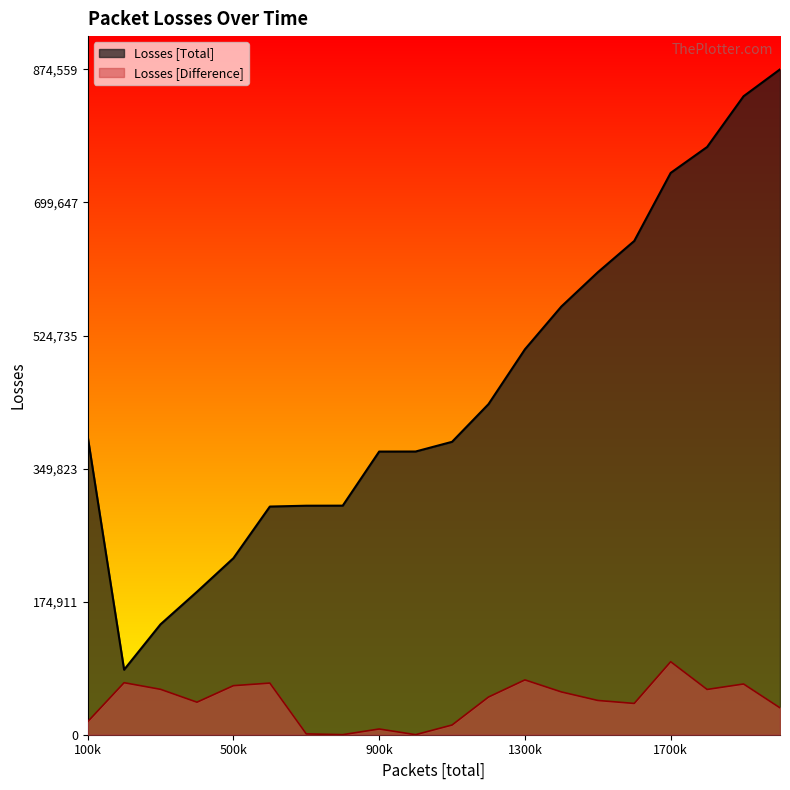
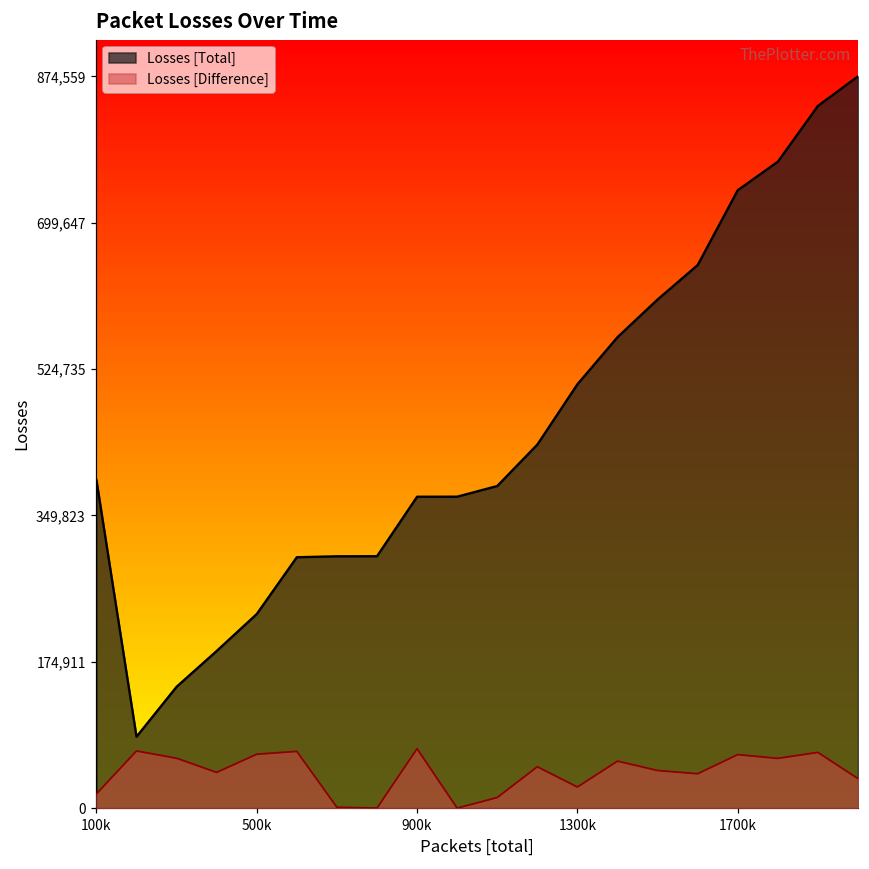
  {
    "Losses [Total]": {
      "100k": "390,000",
      "500k": "230,000",
      "900k": "370,000",
      "1300k": "510,000",
      "1700k": "740,000"
    },
    "Losses [Difference]": {
      "100k": "20,000",
      "500k": "60,000",
-     "900k": "10,000",
-     "1300k": "70,000",
-     "1700k": "100,000"
+     "900k": "70,000",
+     "1300k": "30,000",
+     "1700k": "60,000"
    }
  }
